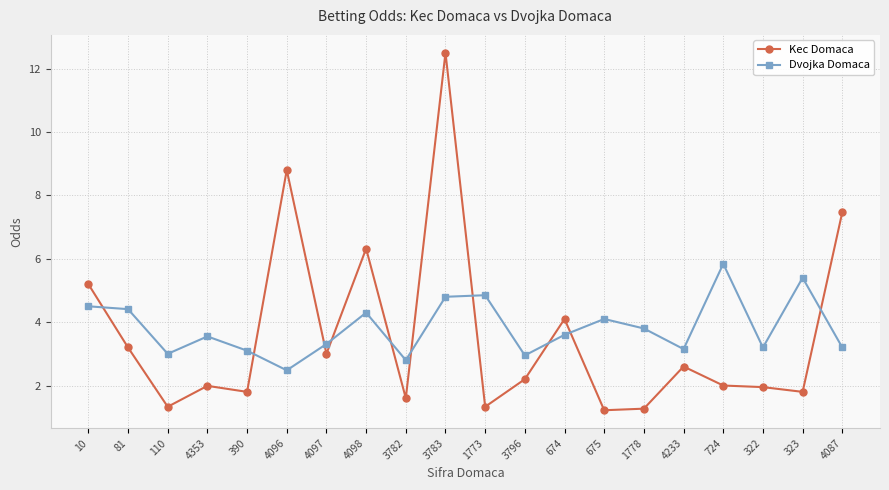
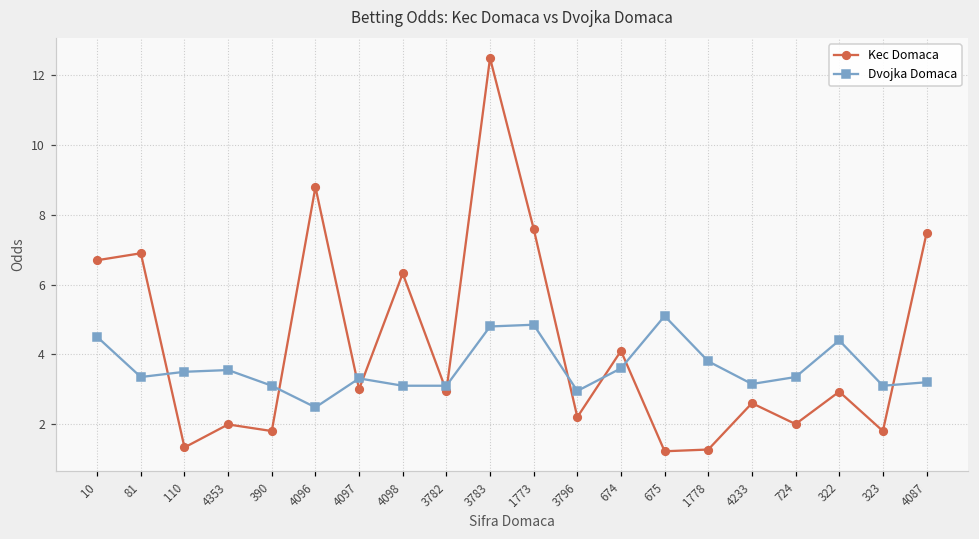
  {
    "Kec Domaca": {
-     "10": 5.2,
-     "81": 3.2,
+     "10": 6.7,
+     "81": 6.9,
      "110": 1.3,
      "4353": 2.0,
      "390": 1.8,
      "4096": 8.8,
      "4097": 3.0,
      "4098": 6.3,
-     "3782": 1.6,
+     "3782": 3.0,
      "3783": 12.5,
-     "1773": 1.3,
+     "1773": 7.6,
      "3796": 2.2,
      "674": 4.1,
      "675": 1.2,
      "1778": 1.3,
      "4233": 2.6,
      "724": 2.0,
-     "322": 2.0,
+     "322": 2.9,
      "323": 1.8,
      "4087": 7.5
    },
    "Dvojka Domaca": {
      "10": 4.5,
-     "81": 4.4,
-     "110": 3.0,
+     "81": 3.4,
+     "110": 3.5,
      "4353": 3.6,
      "390": 3.1,
      "4096": 2.5,
      "4097": 3.3,
-     "4098": 4.3,
-     "3782": 2.8,
+     "4098": 3.1,
+     "3782": 3.1,
      "3783": 4.8,
      "1773": 4.9,
      "3796": 3.0,
      "674": 3.6,
-     "675": 4.1,
+     "675": 5.1,
      "1778": 3.8,
      "4233": 3.2,
-     "724": 5.8,
-     "322": 3.2,
-     "323": 5.4,
+     "724": 3.4,
+     "322": 4.4,
+     "323": 3.1,
      "4087": 3.2
    }
  }
